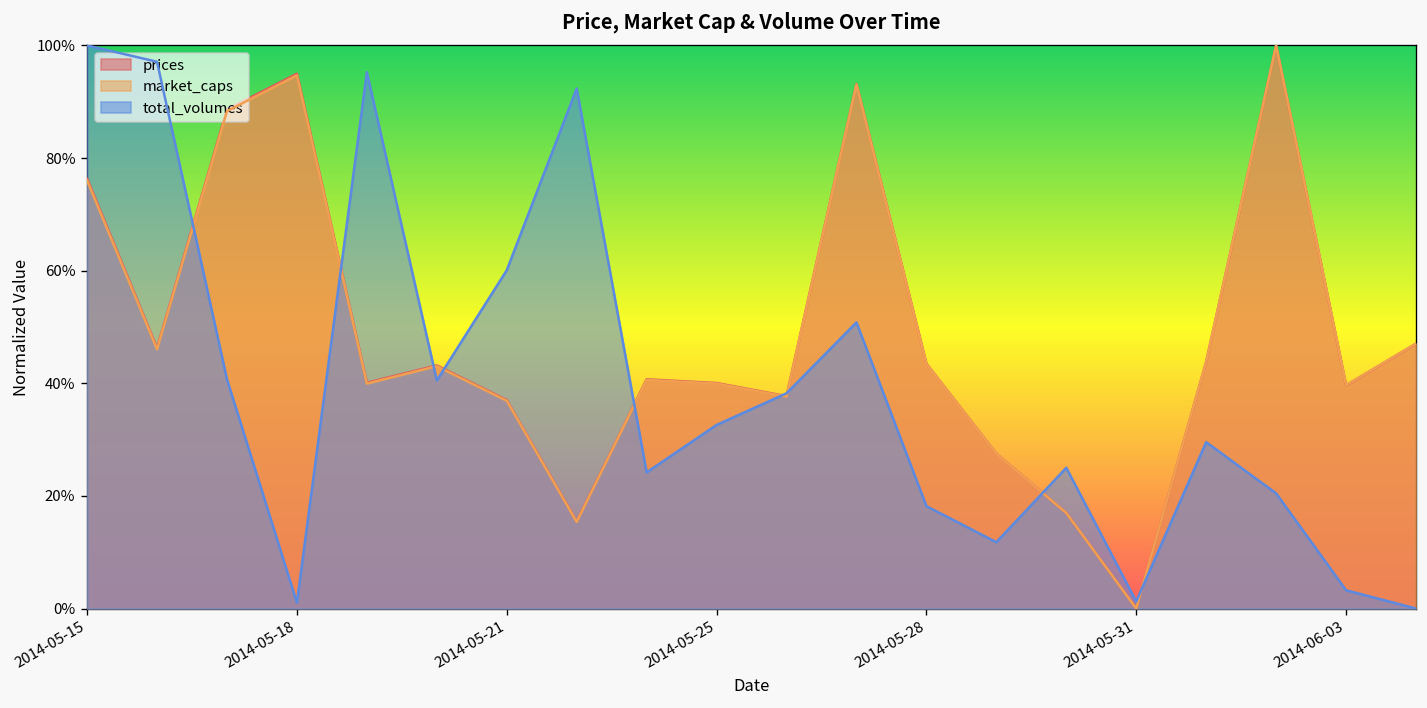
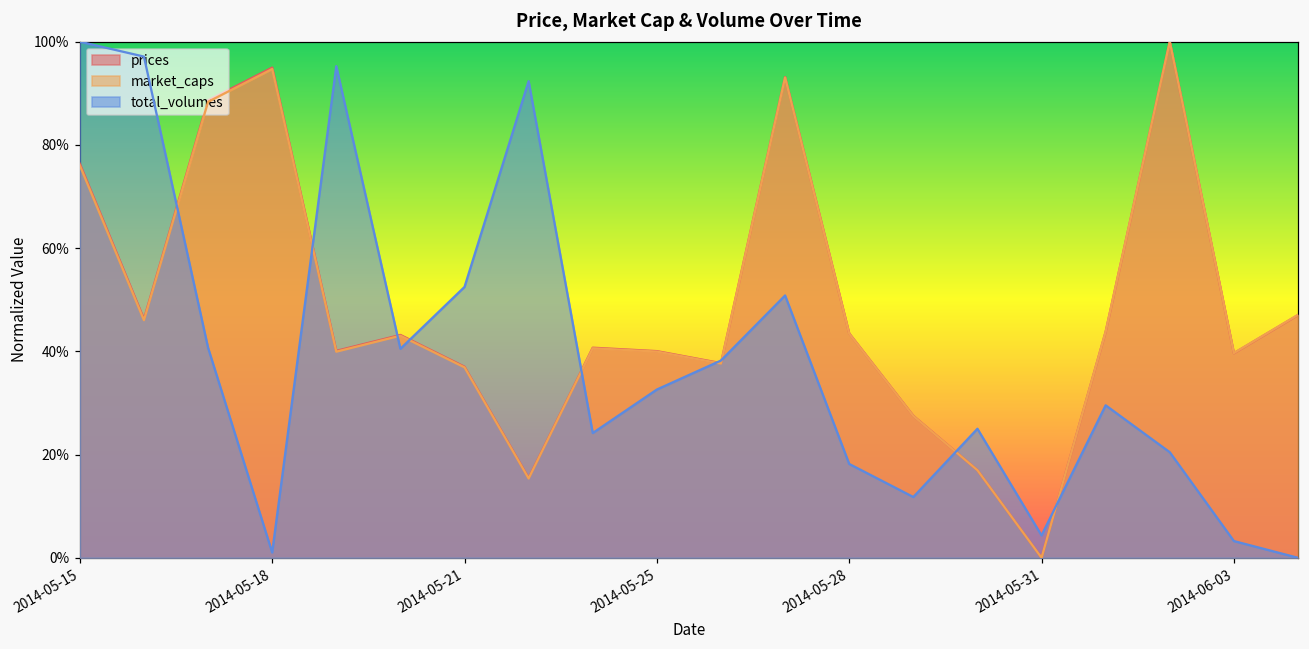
  {
    "total_volumes": {
      "2014-05-15": "100%",
      "2014-05-18": "1%",
-     "2014-05-21": "60%",
+     "2014-05-21": "52%",
      "2014-05-25": "33%",
      "2014-05-28": "18%",
-     "2014-05-31": "1%",
+     "2014-05-31": "4%",
      "2014-06-03": "3%"
    }
  }
